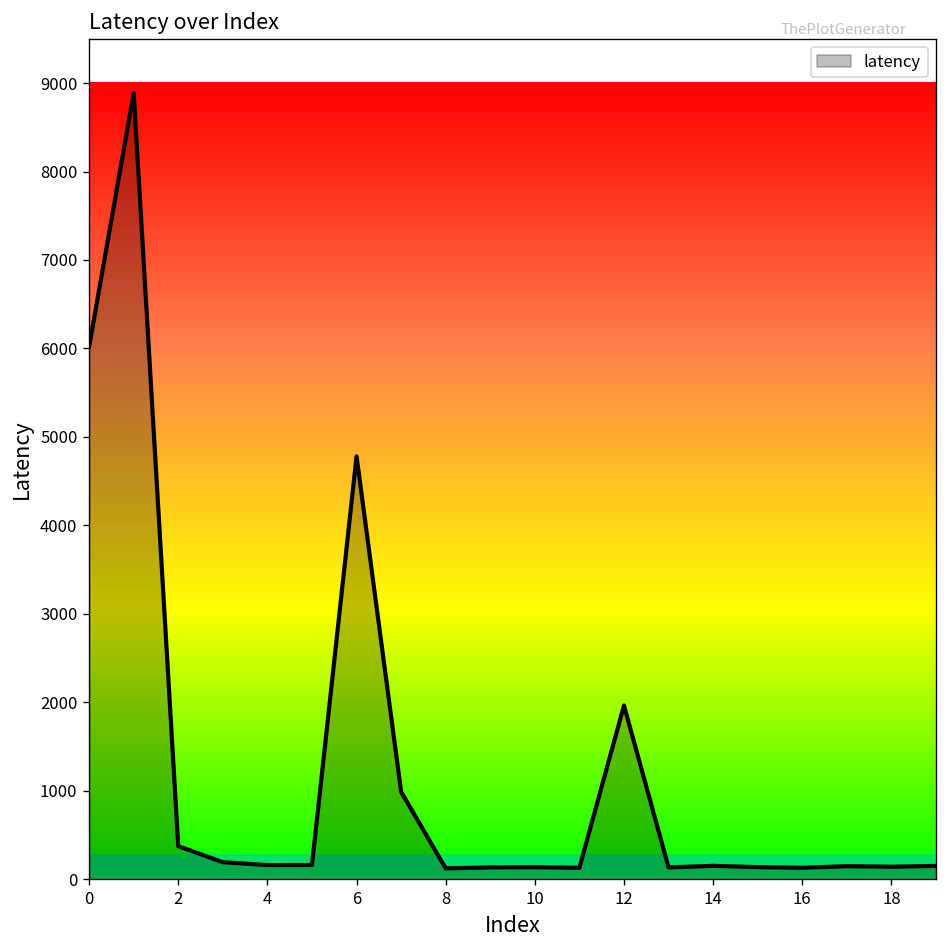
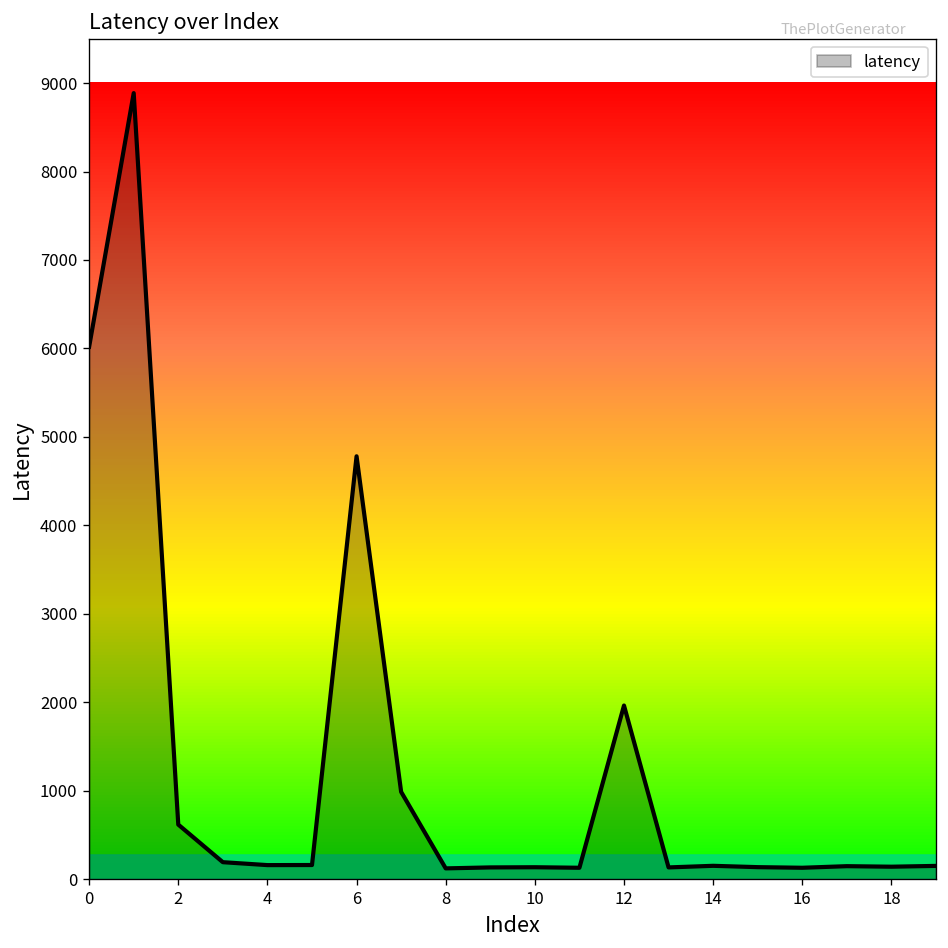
  {
    "0": 6000,
-   "2": 400,
+   "2": 600,
    "6": 4800,
    "12": 2000
  }
